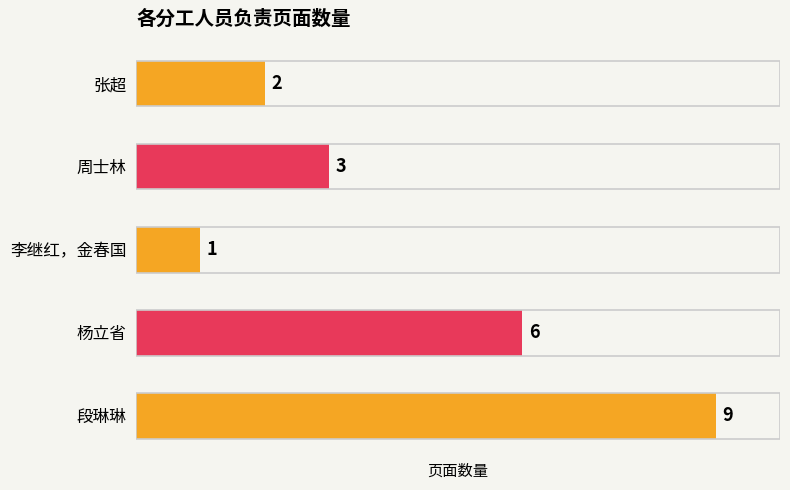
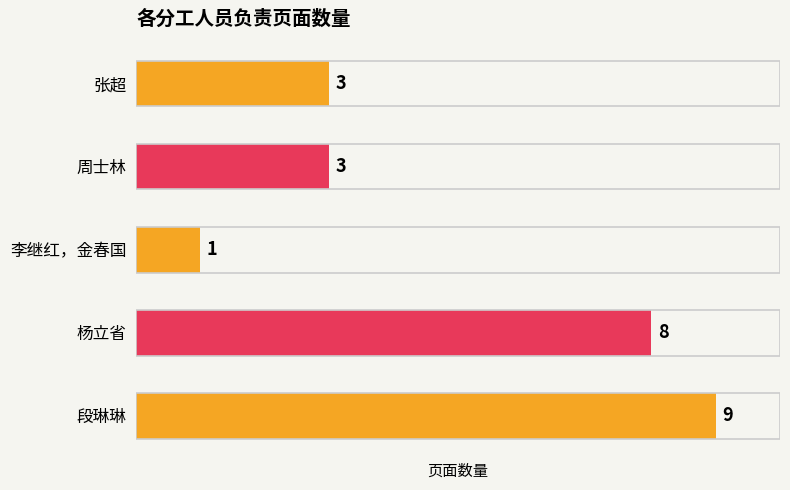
  {
-   "张超": 2,
+   "张超": 3,
    "周士林": 3,
    "李继红，金春国": 1,
-   "杨立省": 6,
+   "杨立省": 8,
    "段琳琳": 9
  }
